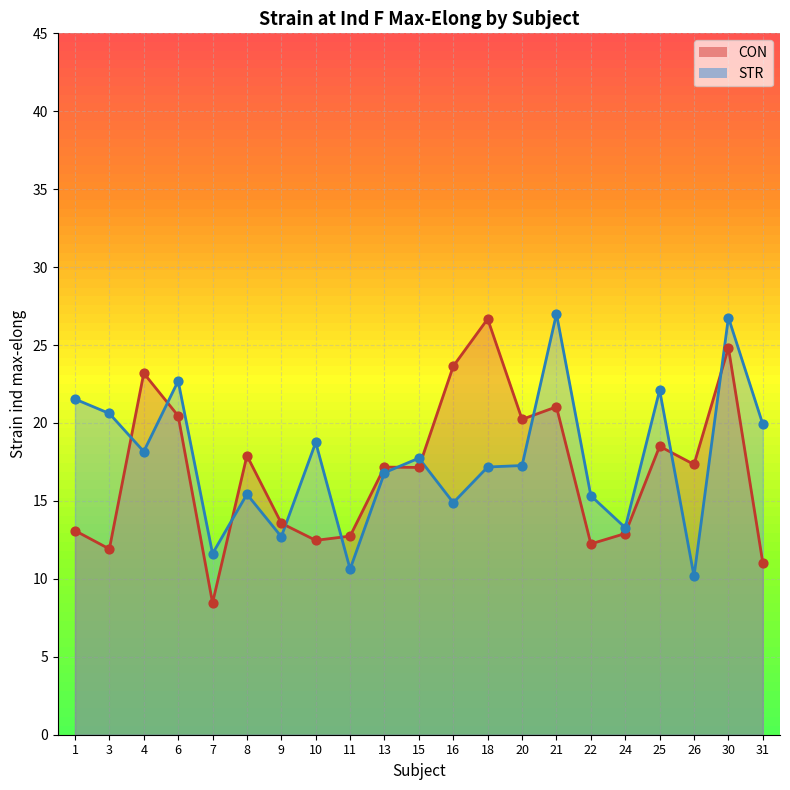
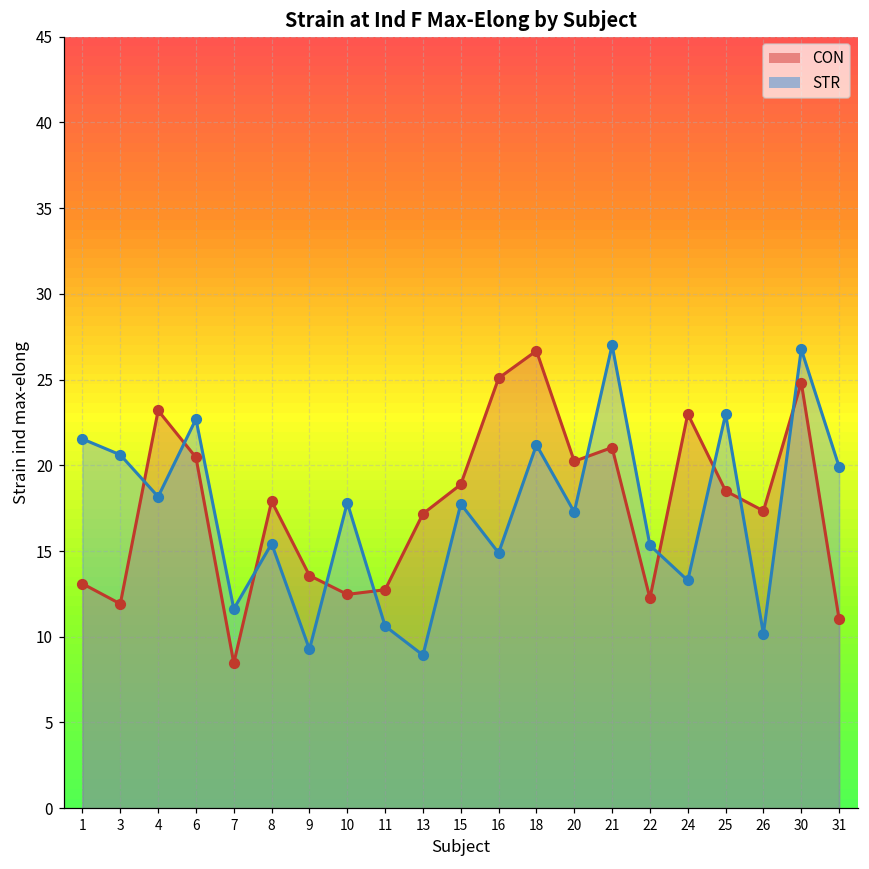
  {
    "CON": {
      "1": 13.1,
      "3": 11.9,
      "4": 23.2,
      "6": 20.5,
      "7": 8.5,
      "8": 17.9,
      "9": 13.6,
      "10": 12.5,
      "11": 12.7,
      "13": 17.2,
-     "15": 17.1,
-     "16": 23.6,
+     "15": 18.9,
+     "16": 25.1,
      "18": 26.7,
      "20": 20.2,
      "21": 21.0,
      "22": 12.2,
-     "24": 12.9,
+     "24": 23.0,
      "25": 18.5,
      "26": 17.3,
      "30": 24.8,
      "31": 11.0
    },
    "STR": {
      "1": 21.5,
      "3": 20.6,
      "4": 18.2,
      "6": 22.7,
      "7": 11.6,
      "8": 15.4,
-     "9": 12.7,
-     "10": 18.8,
+     "9": 9.3,
+     "10": 17.8,
      "11": 10.6,
-     "13": 16.8,
+     "13": 8.9,
      "15": 17.7,
      "16": 14.9,
-     "18": 17.2,
+     "18": 21.2,
      "20": 17.3,
      "21": 27.0,
      "22": 15.3,
      "24": 13.3,
-     "25": 22.1,
+     "25": 23.0,
      "26": 10.2,
      "30": 26.8,
      "31": 19.9
    }
  }
